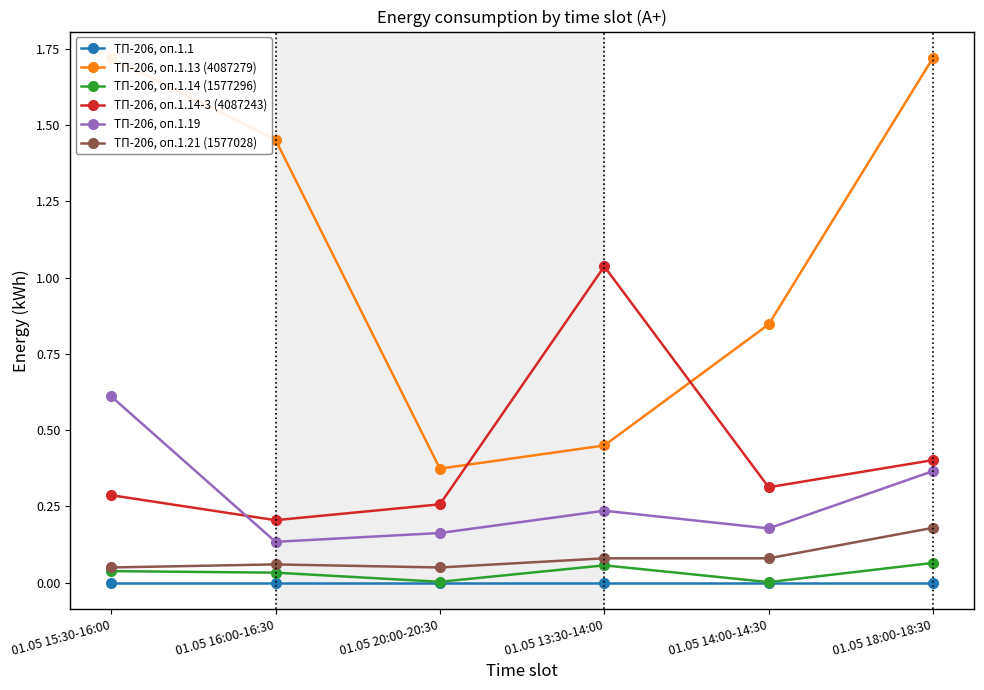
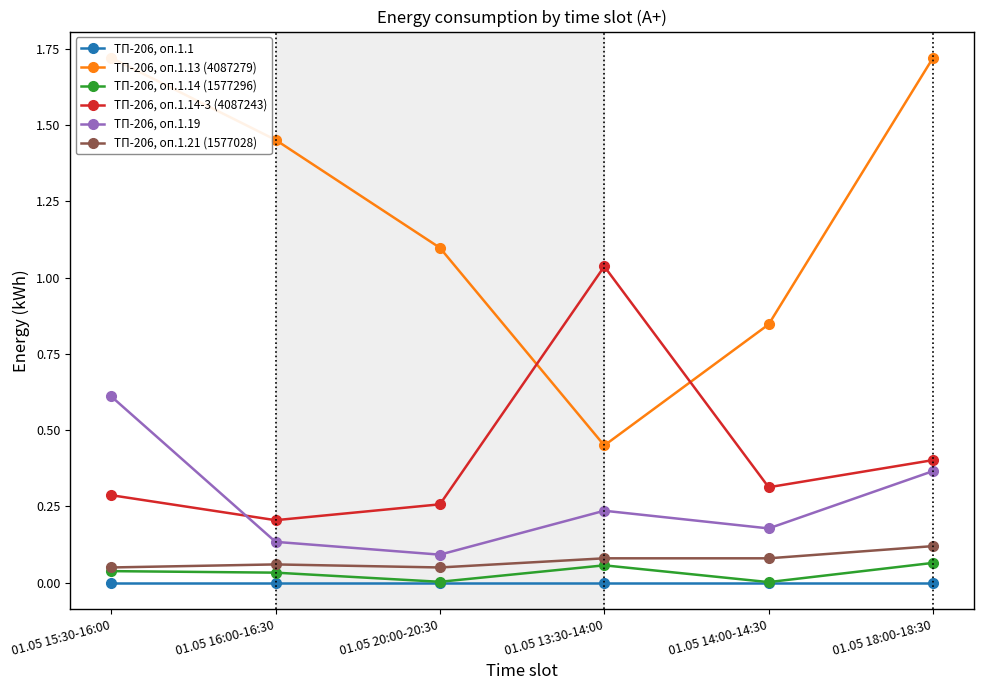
  {
    "ТП-206, оп.1.1": {
      "01.05 15:30-16:00": 0.00,
      "01.05 16:00-16:30": 0.00,
      "01.05 13:30-14:00": 0.00,
      "01.05 18:00-18:30": 0.00
    },
    "ТП-206, оп.1.13 (4087279)": {
      "01.05 16:00-16:30": 1.45,
-     "01.05 20:00-20:30": 0.37,
+     "01.05 20:00-20:30": 1.10,
      "01.05 13:30-14:00": 0.45,
      "01.05 14:00-14:30": 0.85,
      "01.05 18:00-18:30": 1.72
    },
    "ТП-206, оп.1.14 (1577296)": {
      "01.05 15:30-16:00": 0.04,
      "01.05 16:00-16:30": 0.03,
      "01.05 13:30-14:00": 0.06,
      "01.05 18:00-18:30": 0.07
    },
    "ТП-206, оп.1.14-3 (4087243)": {
      "01.05 15:30-16:00": 0.29,
      "01.05 16:00-16:30": 0.21,
      "01.05 20:00-20:30": 0.26,
      "01.05 13:30-14:00": 1.04,
      "01.05 14:00-14:30": 0.31,
      "01.05 18:00-18:30": 0.40
    },
    "ТП-206, оп.1.19": {
      "01.05 15:30-16:00": 0.61,
      "01.05 16:00-16:30": 0.13,
-     "01.05 20:00-20:30": 0.16,
+     "01.05 20:00-20:30": 0.09,
      "01.05 13:30-14:00": 0.24,
      "01.05 14:00-14:30": 0.18,
      "01.05 18:00-18:30": 0.37
    },
    "ТП-206, оп.1.21 (1577028)": {
      "01.05 15:30-16:00": 0.05,
      "01.05 16:00-16:30": 0.06,
      "01.05 20:00-20:30": 0.05,
      "01.05 13:30-14:00": 0.08,
      "01.05 14:00-14:30": 0.08,
-     "01.05 18:00-18:30": 0.18
+     "01.05 18:00-18:30": 0.12
    }
  }
